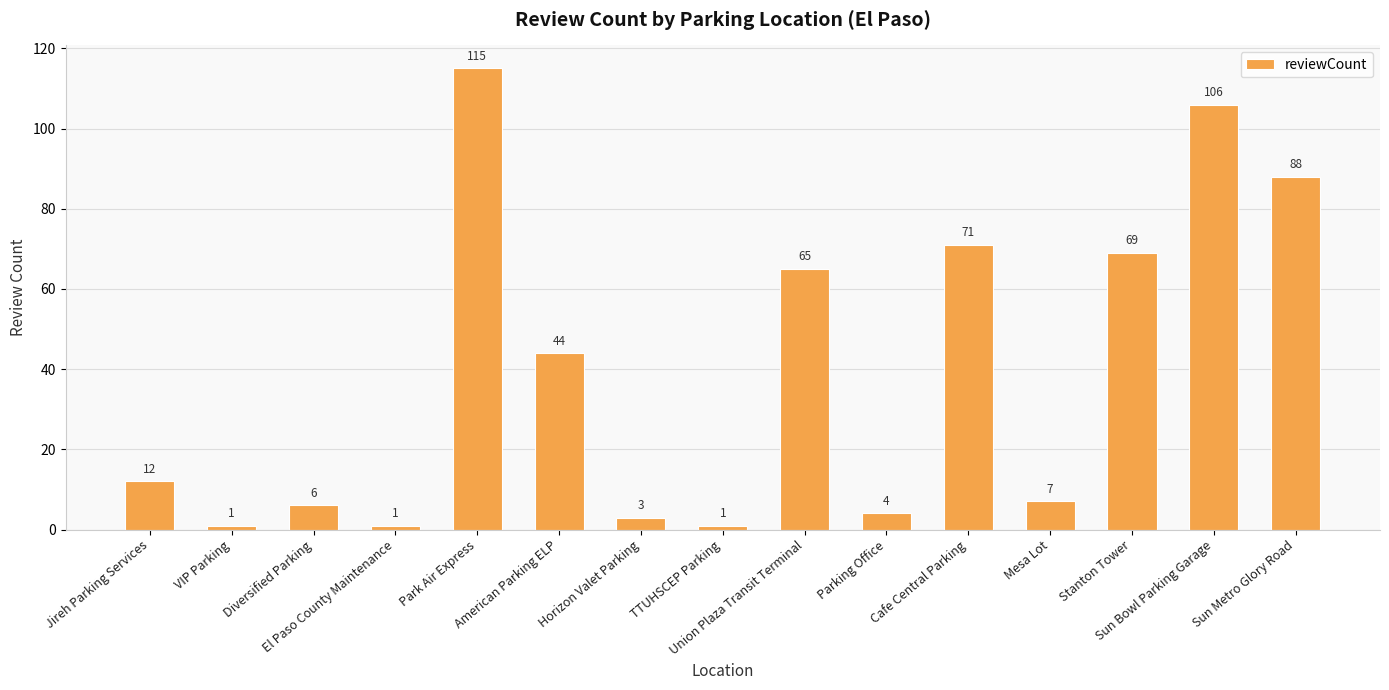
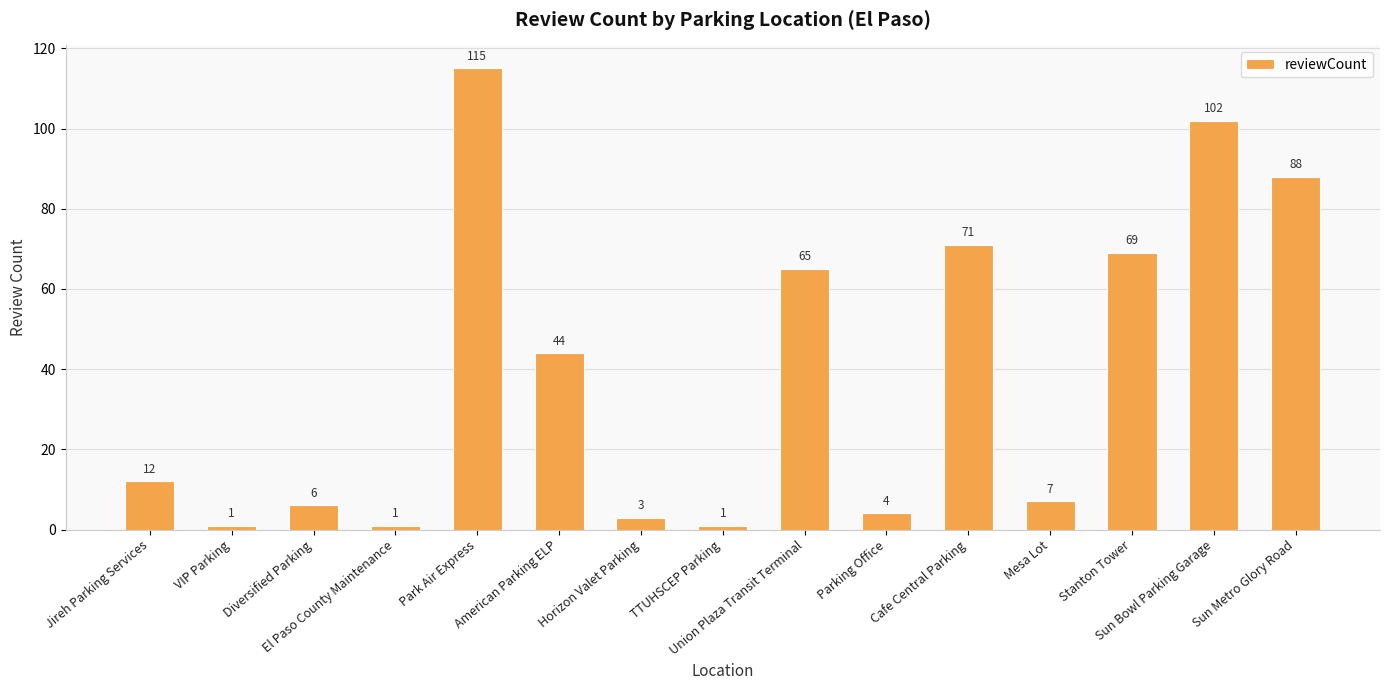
  {
    "Jireh Parking Services": 12,
    "VIP Parking": 1,
    "Diversified Parking": 6,
    "El Paso County Maintenance": 1,
    "Park Air Express": 115,
    "American Parking ELP": 44,
    "Horizon Valet Parking": 3,
    "TTUHSCEP Parking": 1,
    "Union Plaza Transit Terminal": 65,
    "Parking Office": 4,
    "Cafe Central Parking": 71,
    "Mesa Lot": 7,
    "Stanton Tower": 69,
-   "Sun Bowl Parking Garage": 106,
+   "Sun Bowl Parking Garage": 102,
    "Sun Metro Glory Road": 88
  }
